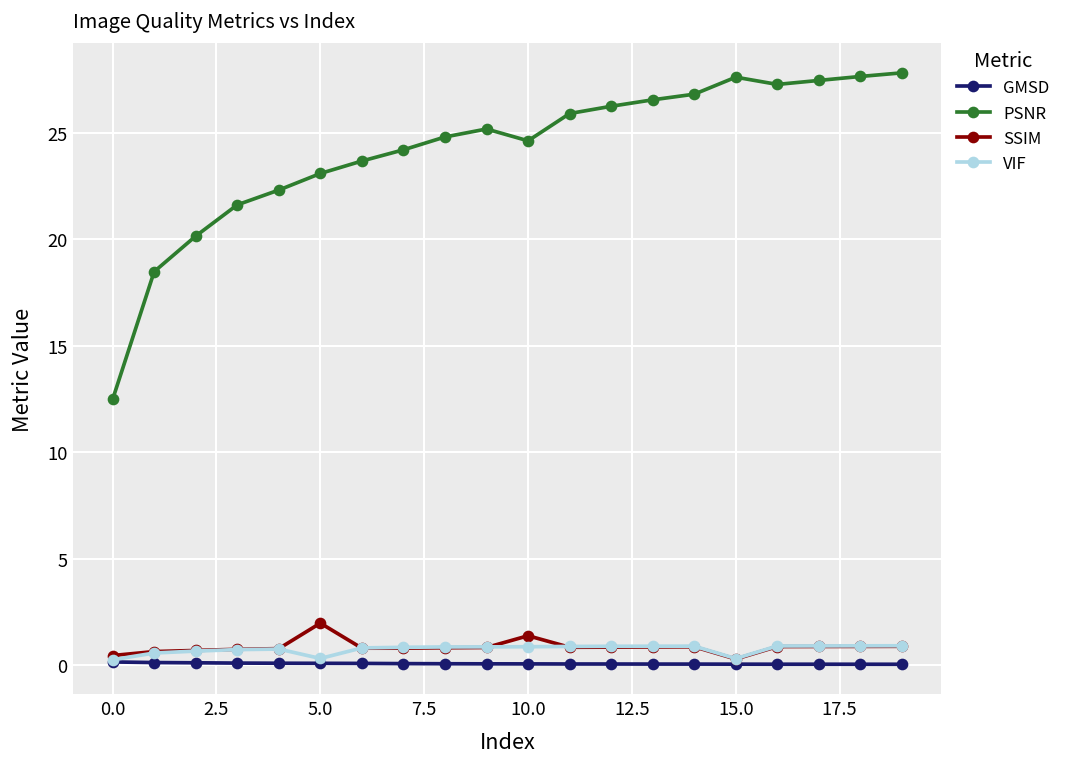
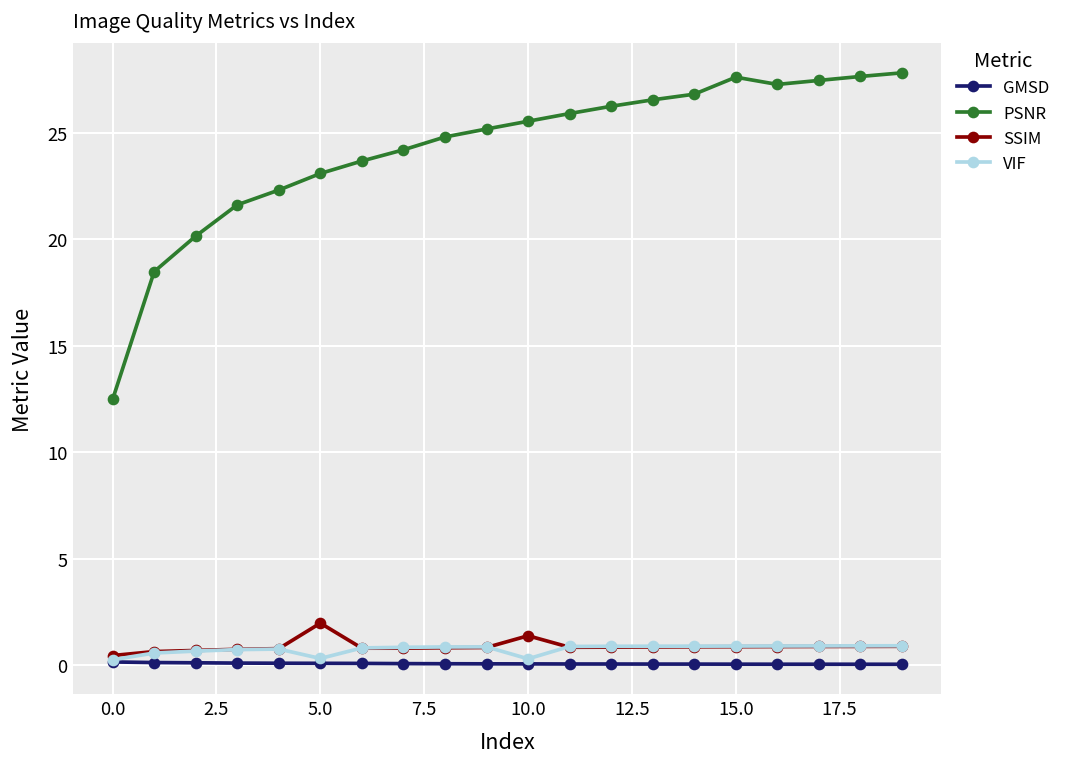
  {
    "GMSD": {
      "5.0": 0.1,
      "10.0": 0.1,
      "15.0": 0.1
    },
    "PSNR": {
      "0.0": 12.5,
      "5.0": 23.1,
-     "10.0": 24.6,
+     "10.0": 25.5,
      "15.0": 27.6
    },
    "SSIM": {
      "0.0": 0.5,
      "5.0": 2.0,
      "10.0": 1.4,
-     "15.0": 0.3
+     "15.0": 0.9
    },
    "VIF": {
      "5.0": 0.3,
-     "10.0": 0.9,
-     "15.0": 0.3
+     "10.0": 0.3,
+     "15.0": 0.9
    }
  }
